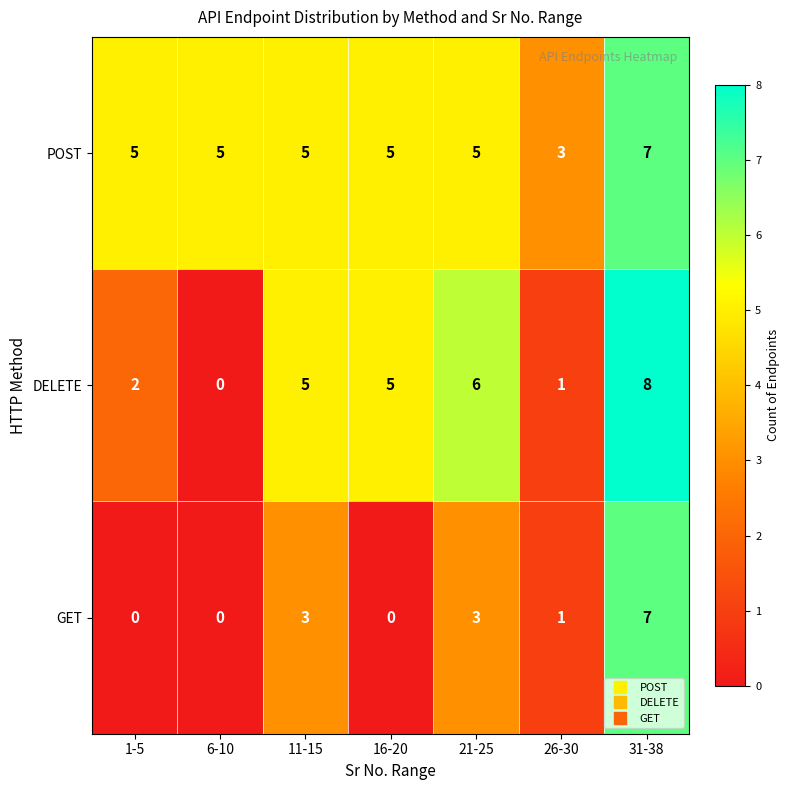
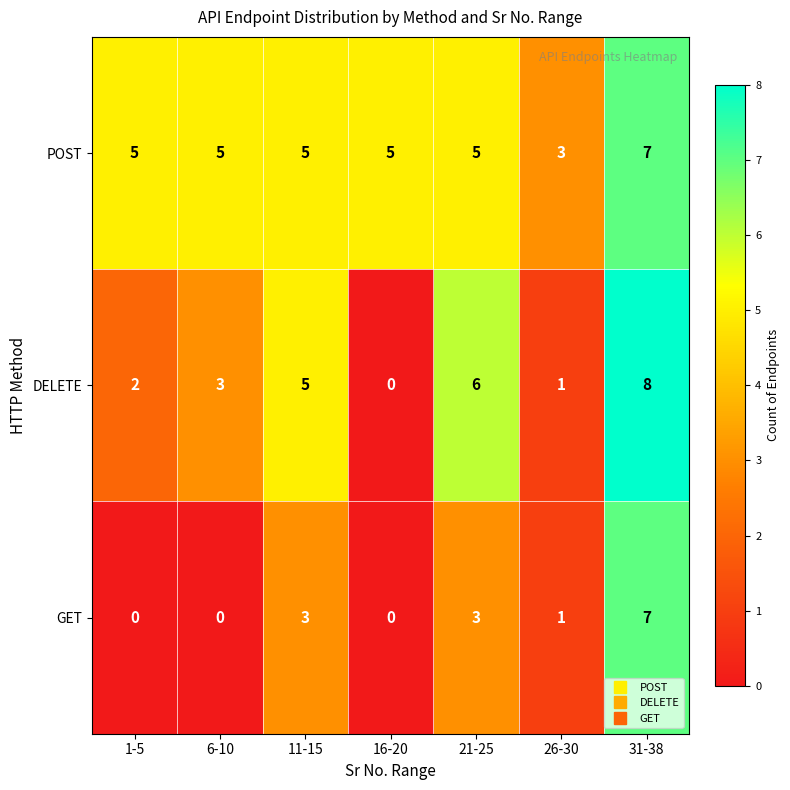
  {
    "POST": {
      "1-5": 5,
      "6-10": 5,
      "11-15": 5,
      "16-20": 5,
      "21-25": 5,
      "26-30": 3
    },
    "DELETE": {
      "1-5": 2,
-     "6-10": 0,
+     "6-10": 3,
      "11-15": 5,
-     "16-20": 5,
+     "16-20": 0,
      "21-25": 6,
      "26-30": 1,
      "31-38": 8
    },
    "GET": {
      "1-5": 0,
      "6-10": 0,
      "11-15": 3,
      "16-20": 0,
      "21-25": 3,
      "26-30": 1,
      "31-38": 7
    }
  }
